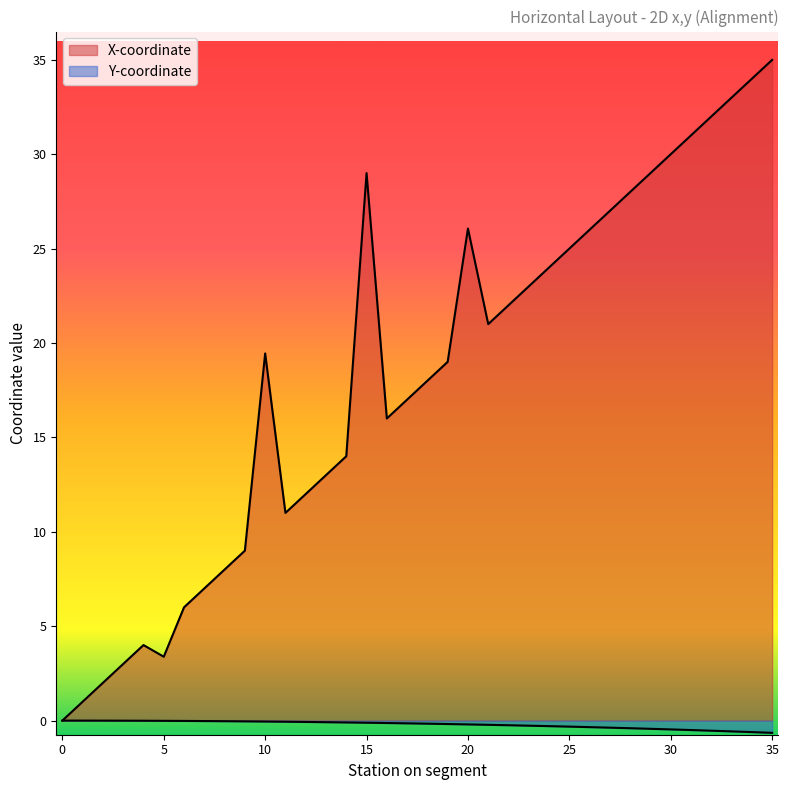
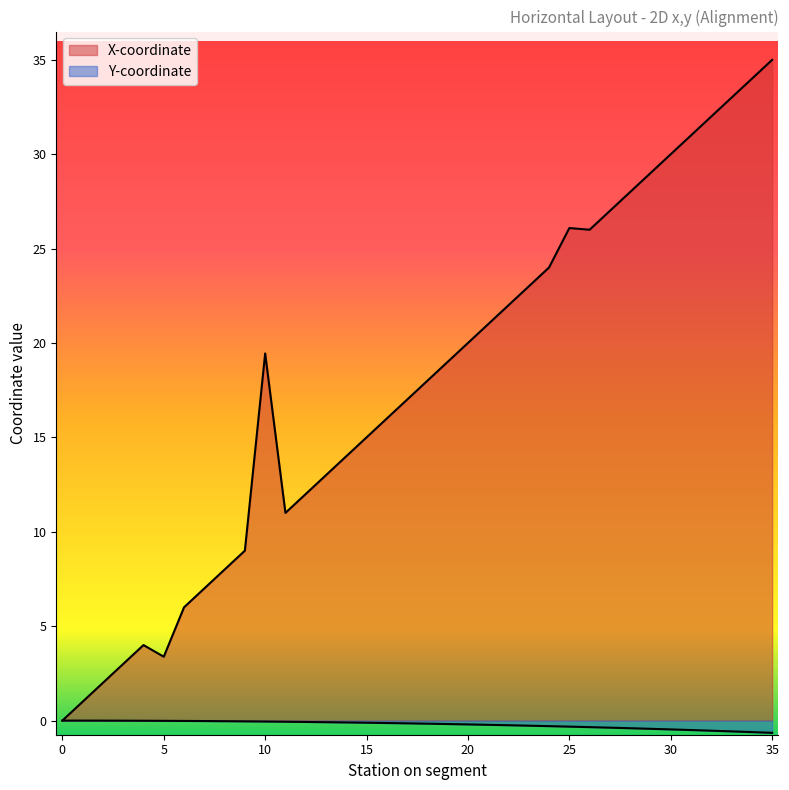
  {
    "X-coordinate": {
      "5": 3.4,
      "10": 19.4,
-     "15": 29.0,
-     "20": 26.1,
-     "25": 25.0,
+     "15": 15.0,
+     "20": 20.0,
+     "25": 26.1,
      "30": 30.0,
      "35": 35.0
    }
  }
